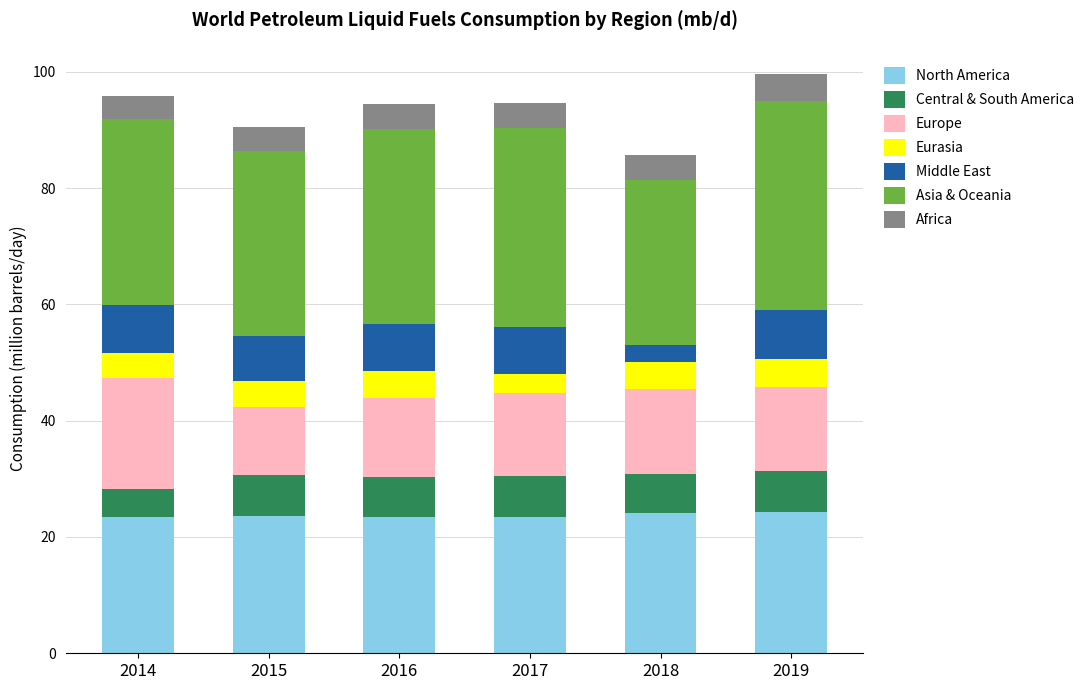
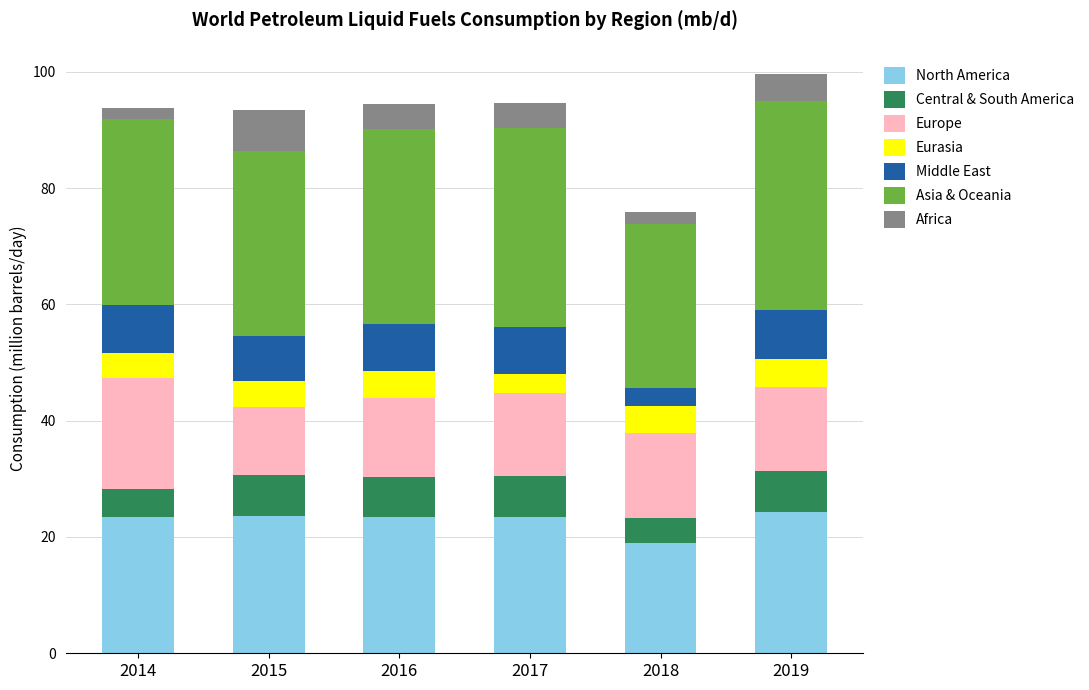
  {
    "North America": {
      "2014": 23,
      "2015": 24,
      "2016": 23,
      "2017": 23,
-     "2018": 24,
+     "2018": 19,
      "2019": 24
    },
    "Central & South America": {
      "2014": 5,
      "2015": 7,
      "2016": 7,
      "2017": 7,
-     "2018": 7,
+     "2018": 4,
      "2019": 7
    },
    "Europe": {
      "2014": 19,
      "2015": 12,
      "2016": 14,
      "2017": 14,
      "2018": 15,
      "2019": 15
    },
    "Eurasia": {
      "2014": 4,
      "2015": 4,
      "2016": 5,
      "2017": 3,
      "2018": 5,
      "2019": 5
    },
    "Middle East": {
      "2014": 8,
      "2015": 8,
      "2016": 8,
      "2017": 8,
      "2018": 3,
      "2019": 8
    },
    "Asia & Oceania": {
      "2014": 32,
      "2015": 32,
      "2016": 34,
      "2017": 34,
      "2018": 28,
      "2019": 36
    },
    "Africa": {
-     "2014": 4,
-     "2015": 4,
+     "2014": 2,
+     "2015": 7,
      "2016": 4,
      "2017": 4,
-     "2018": 4,
+     "2018": 2,
      "2019": 5
    }
  }
